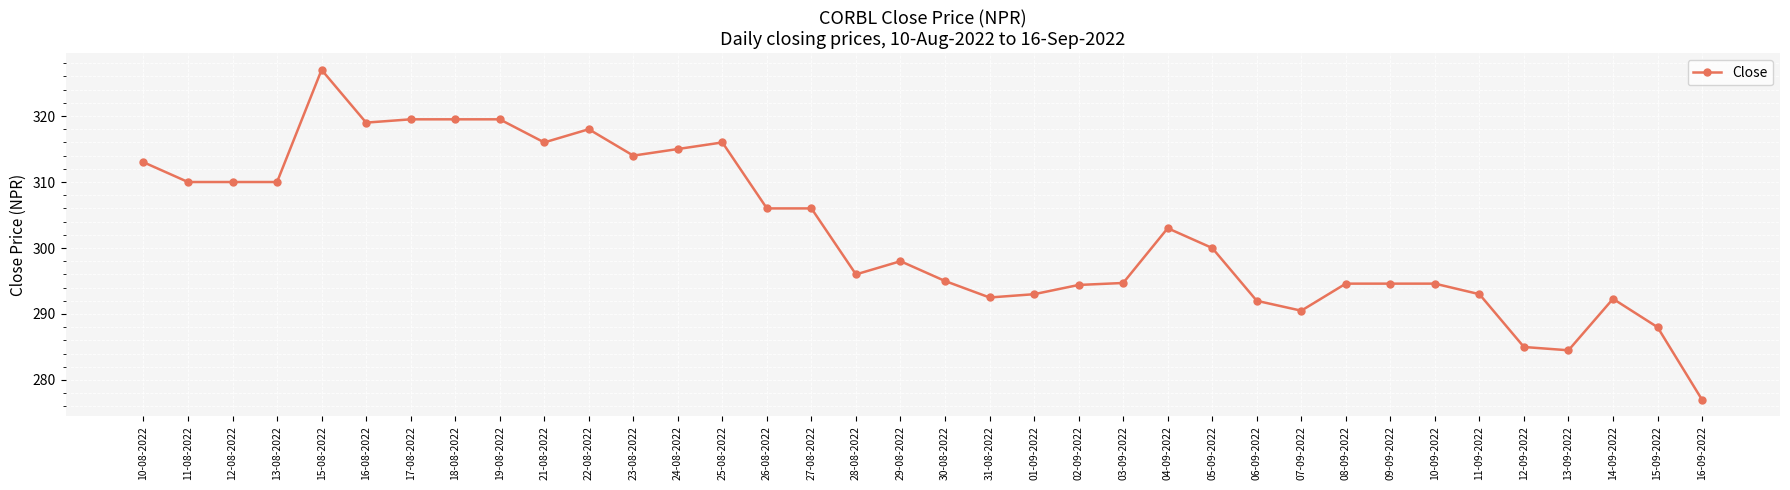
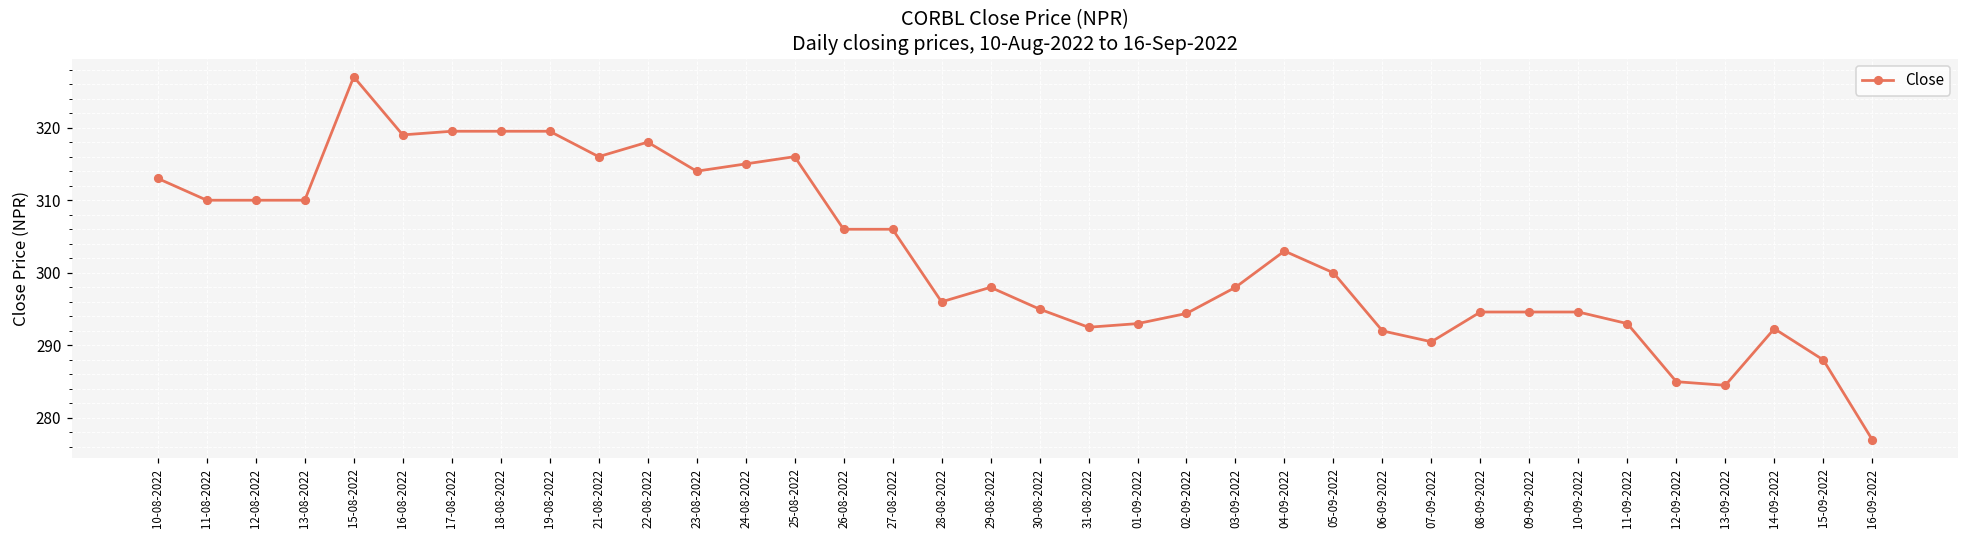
  {
    "10-08-2022": 313,
    "11-08-2022": 310,
    "12-08-2022": 310,
    "13-08-2022": 310,
    "15-08-2022": 327,
    "16-08-2022": 319,
    "17-08-2022": 320,
    "18-08-2022": 320,
    "19-08-2022": 320,
    "21-08-2022": 316,
    "22-08-2022": 318,
    "23-08-2022": 314,
    "24-08-2022": 315,
    "25-08-2022": 316,
    "26-08-2022": 306,
    "27-08-2022": 306,
    "28-08-2022": 296,
    "29-08-2022": 298,
    "30-08-2022": 295,
    "31-08-2022": 293,
    "01-09-2022": 293,
    "02-09-2022": 294,
-   "03-09-2022": 295,
+   "03-09-2022": 298,
    "04-09-2022": 303,
    "05-09-2022": 300,
    "06-09-2022": 292,
    "07-09-2022": 291,
    "08-09-2022": 295,
    "09-09-2022": 295,
    "10-09-2022": 295,
    "11-09-2022": 293,
    "12-09-2022": 285,
    "13-09-2022": 285,
    "14-09-2022": 292,
    "15-09-2022": 288,
    "16-09-2022": 277
  }
